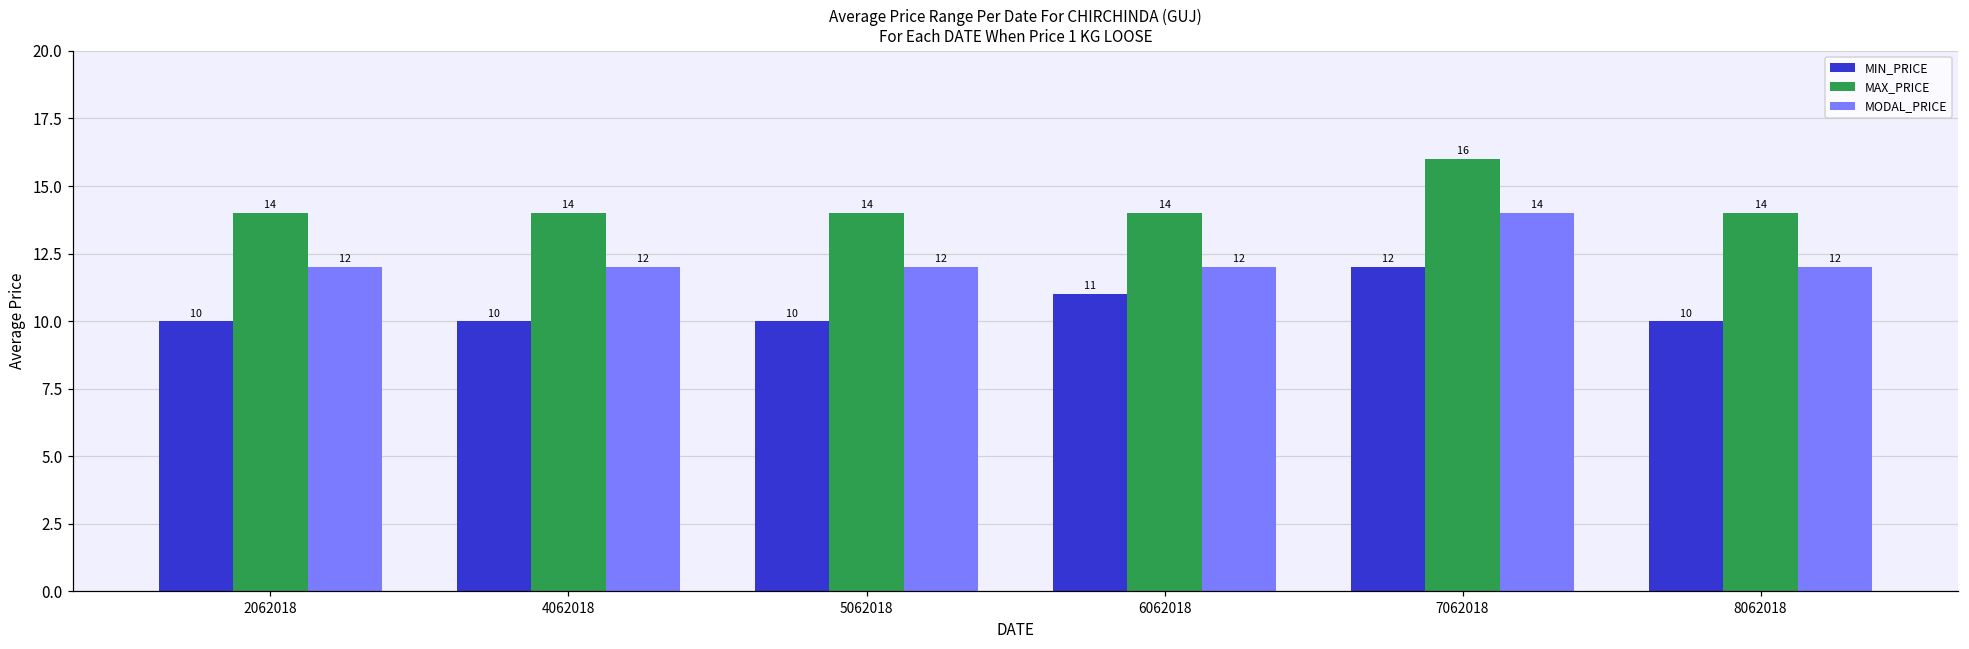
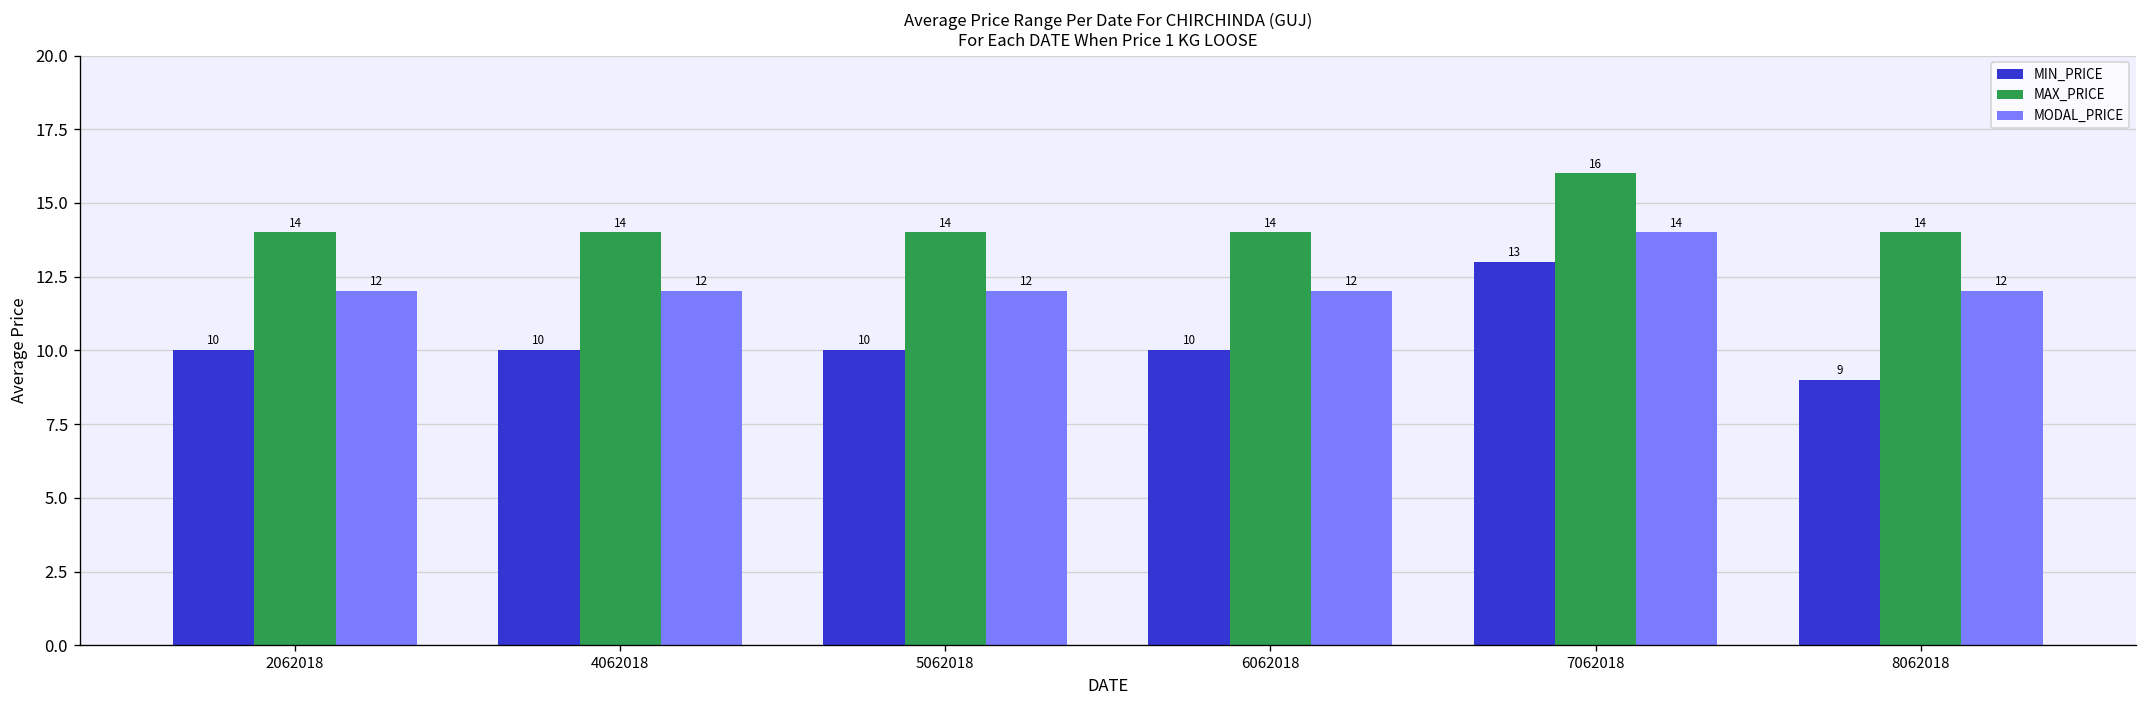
  {
    "MIN_PRICE": {
      "2062018": 10,
      "4062018": 10,
      "5062018": 10,
-     "6062018": 11,
-     "7062018": 12,
-     "8062018": 10
+     "6062018": 10,
+     "7062018": 13,
+     "8062018": 9
    },
    "MAX_PRICE": {
      "2062018": 14,
      "4062018": 14,
      "5062018": 14,
      "6062018": 14,
      "7062018": 16,
      "8062018": 14
    },
    "MODAL_PRICE": {
      "2062018": 12,
      "4062018": 12,
      "5062018": 12,
      "6062018": 12,
      "7062018": 14,
      "8062018": 12
    }
  }
